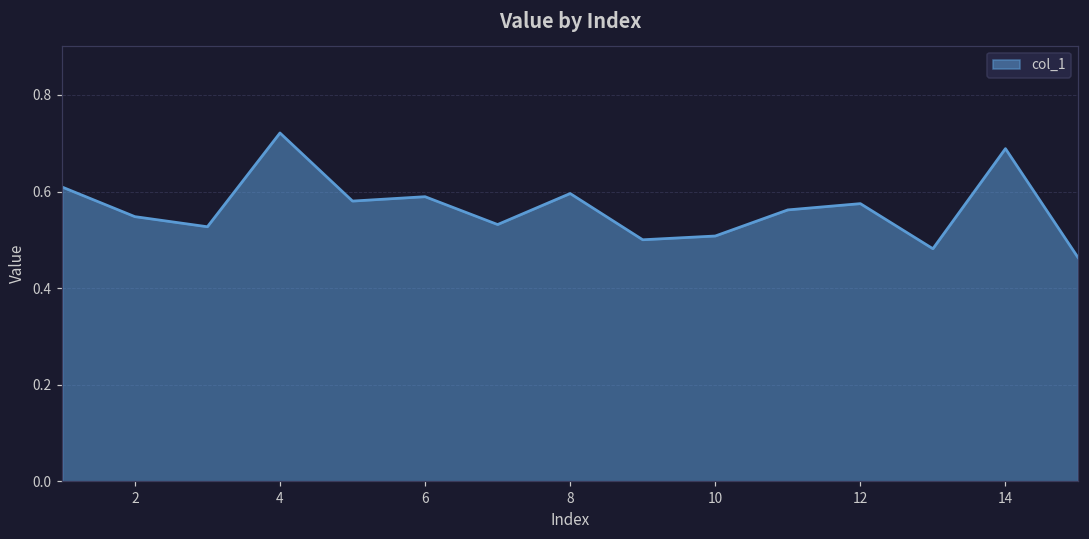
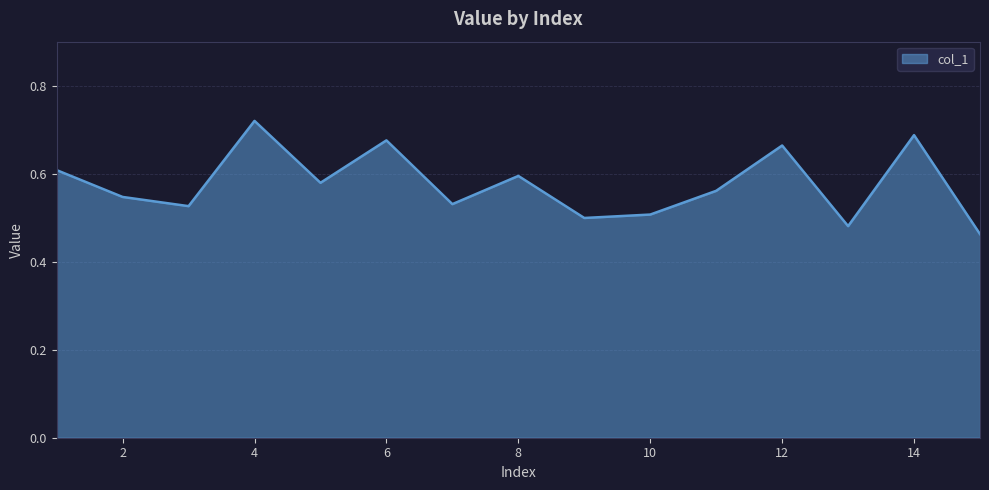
  {
    "2": 0.55,
    "4": 0.72,
-   "6": 0.59,
+   "6": 0.68,
    "8": 0.60,
    "10": 0.51,
-   "12": 0.58,
+   "12": 0.67,
    "14": 0.69
  }
